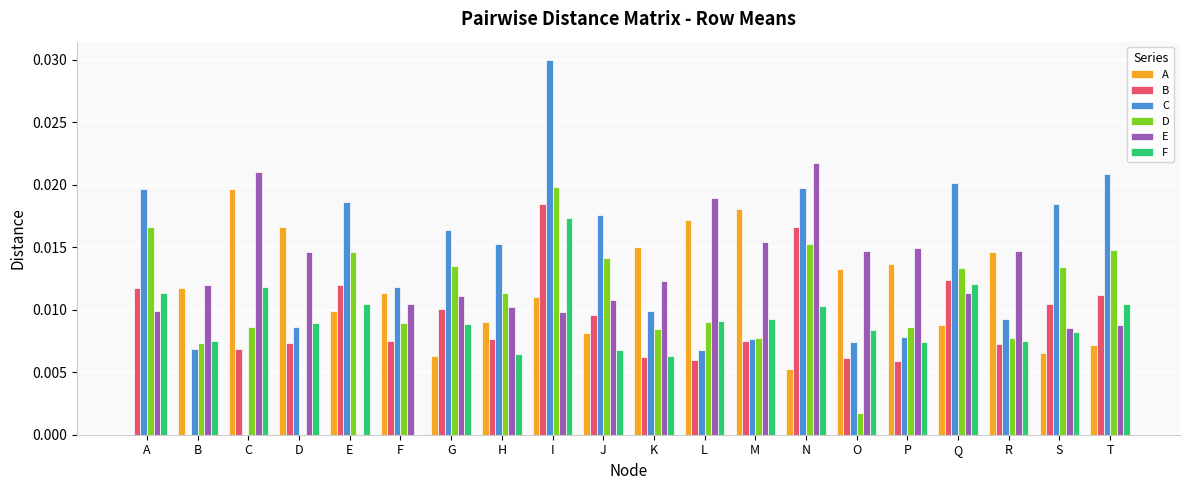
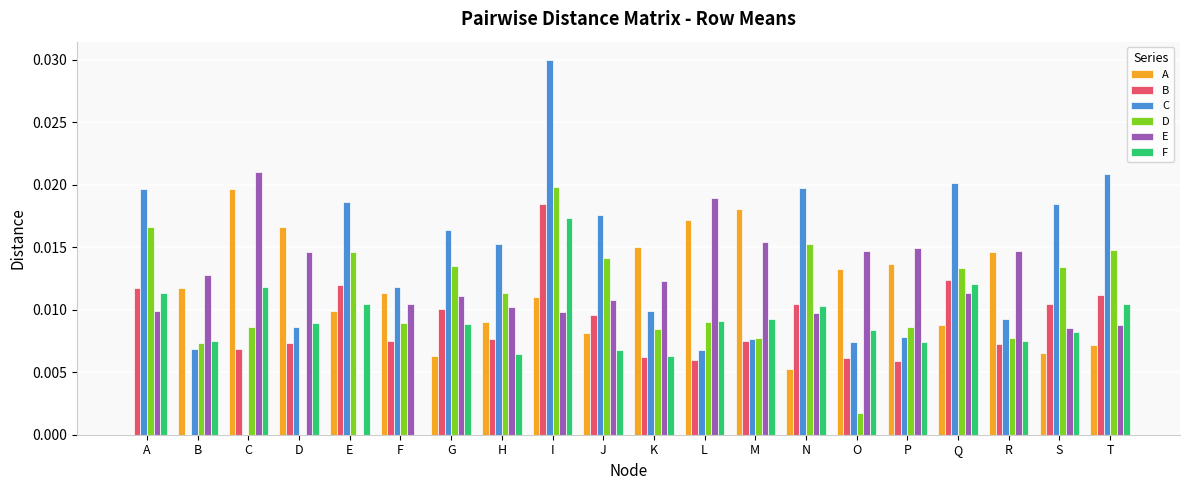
  {
    "A": {
      "A": 0.0000,
      "B": 0.0118,
      "C": 0.0197,
      "D": 0.0166,
      "E": 0.0099,
      "F": 0.0113,
      "G": 0.0063,
      "H": 0.0090,
      "I": 0.0110,
      "J": 0.0081,
      "K": 0.0150,
      "L": 0.0172,
      "M": 0.0181,
      "N": 0.0053,
      "O": 0.0133,
      "P": 0.0137,
      "Q": 0.0088,
      "R": 0.0146,
      "S": 0.0065,
      "T": 0.0072
    },
    "B": {
      "A": 0.0118,
      "B": 0.0000,
      "C": 0.0069,
      "D": 0.0074,
      "E": 0.0119,
      "F": 0.0075,
      "G": 0.0101,
      "H": 0.0077,
      "I": 0.0184,
      "J": 0.0096,
      "K": 0.0062,
      "L": 0.0060,
      "M": 0.0075,
-     "N": 0.0166,
+     "N": 0.0105,
      "O": 0.0062,
      "P": 0.0059,
      "Q": 0.0124,
      "R": 0.0072,
      "S": 0.0105,
      "T": 0.0112
    },
    "C": {
      "A": 0.0197,
      "B": 0.0069,
      "C": 0.0000,
      "D": 0.0086,
      "E": 0.0186,
      "F": 0.0119,
      "G": 0.0164,
      "H": 0.0153,
      "I": 0.0299,
      "J": 0.0176,
      "K": 0.0099,
      "L": 0.0068,
      "M": 0.0076,
      "N": 0.0197,
      "O": 0.0074,
      "P": 0.0078,
      "Q": 0.0201,
      "R": 0.0092,
      "S": 0.0185,
      "T": 0.0209
    },
    "D": {
      "A": 0.0166,
      "B": 0.0074,
      "C": 0.0086,
      "D": 0.0000,
      "E": 0.0146,
      "F": 0.0090,
      "G": 0.0135,
      "H": 0.0113,
      "I": 0.0198,
      "J": 0.0141,
      "K": 0.0085,
      "L": 0.0090,
      "M": 0.0078,
      "N": 0.0152,
      "O": 0.0017,
      "P": 0.0087,
      "Q": 0.0134,
      "R": 0.0078,
      "S": 0.0134,
      "T": 0.0147
    },
    "E": {
      "A": 0.0099,
-     "B": 0.0119,
+     "B": 0.0128,
      "C": 0.0210,
      "D": 0.0146,
      "E": 0.0000,
      "F": 0.0105,
      "G": 0.0111,
      "H": 0.0102,
      "I": 0.0098,
      "J": 0.0108,
      "K": 0.0123,
      "L": 0.0189,
      "M": 0.0154,
-     "N": 0.0217,
+     "N": 0.0097,
      "O": 0.0147,
      "P": 0.0149,
      "Q": 0.0113,
      "R": 0.0147,
      "S": 0.0085,
      "T": 0.0087
    },
    "F": {
      "A": 0.0113,
      "B": 0.0075,
      "C": 0.0119,
      "D": 0.0090,
      "E": 0.0105,
      "F": 0.0000,
      "G": 0.0089,
      "H": 0.0064,
      "I": 0.0173,
      "J": 0.0068,
      "K": 0.0063,
      "L": 0.0091,
      "M": 0.0092,
      "N": 0.0103,
      "O": 0.0084,
      "P": 0.0074,
      "Q": 0.0120,
      "R": 0.0075,
      "S": 0.0082,
      "T": 0.0105
    }
  }
